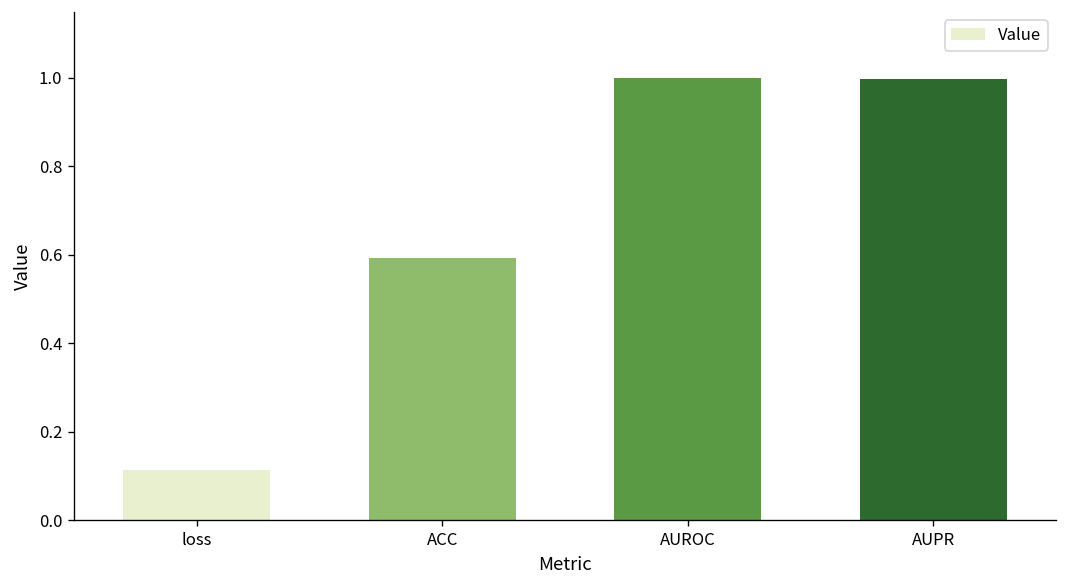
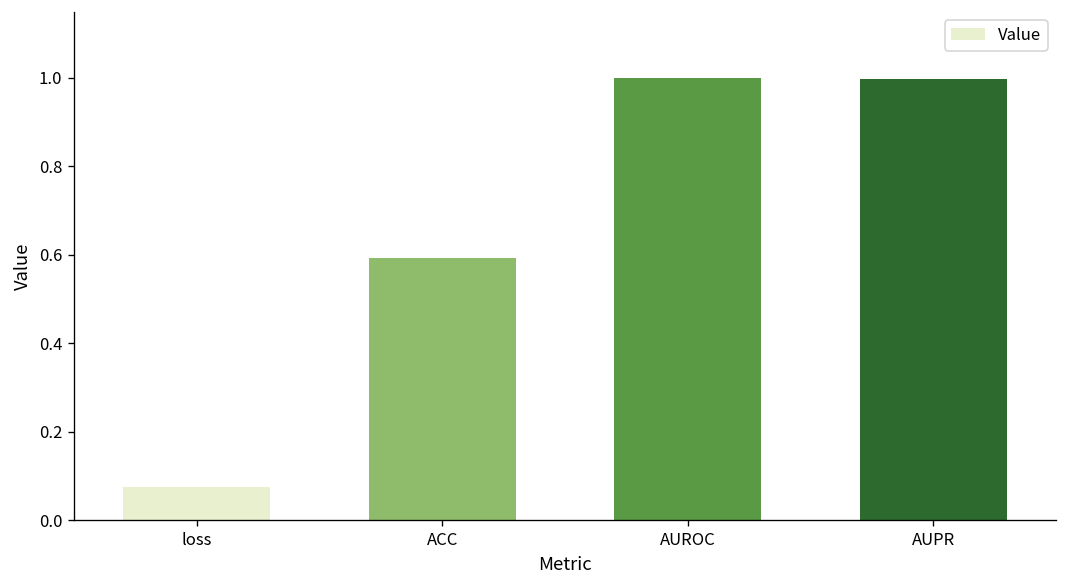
  {
-   "loss": 0.11,
+   "loss": 0.08,
    "ACC": 0.59,
    "AUROC": 1.00,
    "AUPR": 1.00
  }
